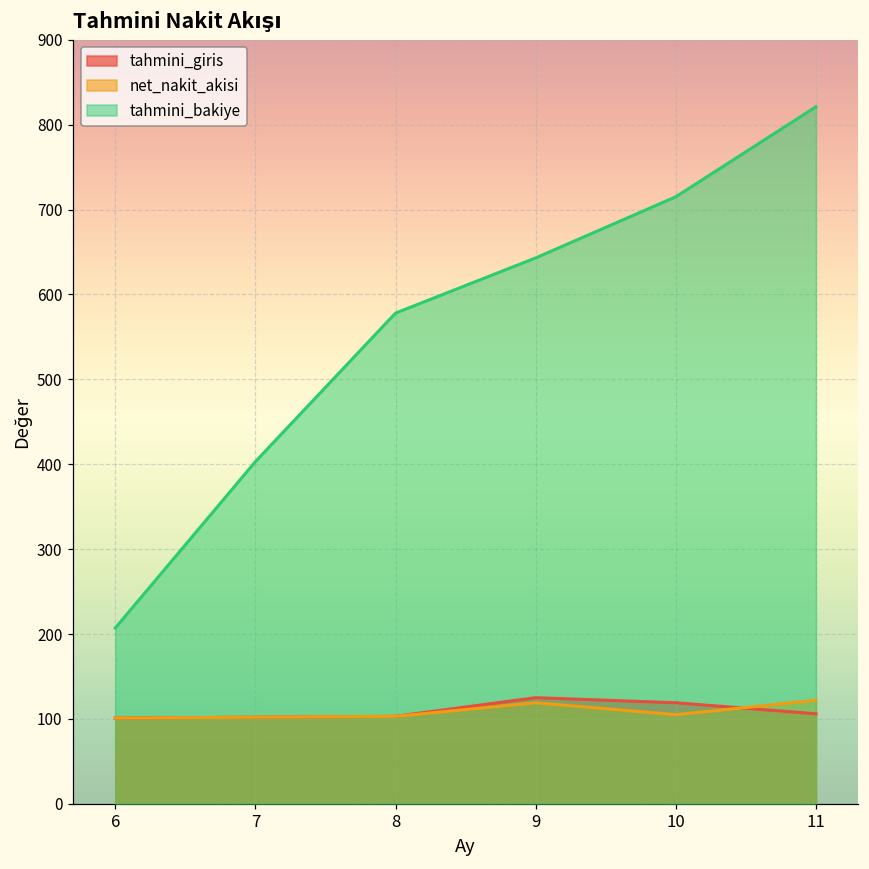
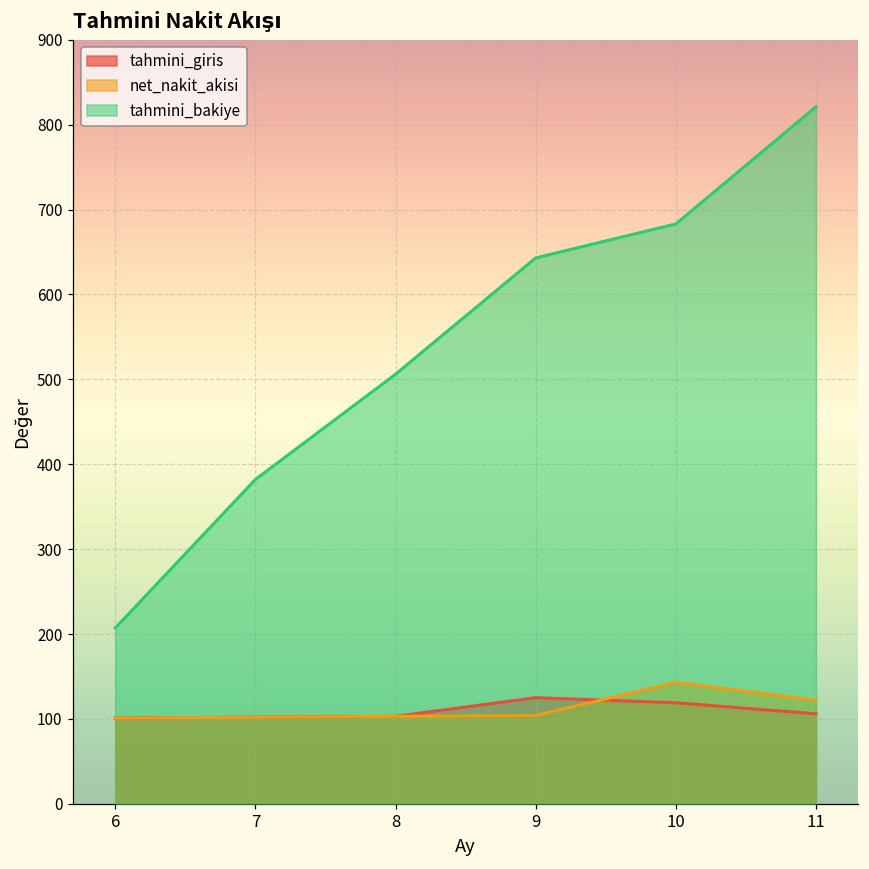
  {
    "tahmini_giris": {
      "9": 130,
      "10": 120,
      "11": 110
    },
    "net_nakit_akisi": {
-     "9": 120,
-     "10": 110,
+     "9": 100,
+     "10": 140,
      "11": 120
    },
    "tahmini_bakiye": {
      "6": 210,
-     "7": 400,
-     "8": 580,
+     "7": 380,
+     "8": 510,
      "9": 640,
-     "10": 720,
+     "10": 680,
      "11": 820
    }
  }
